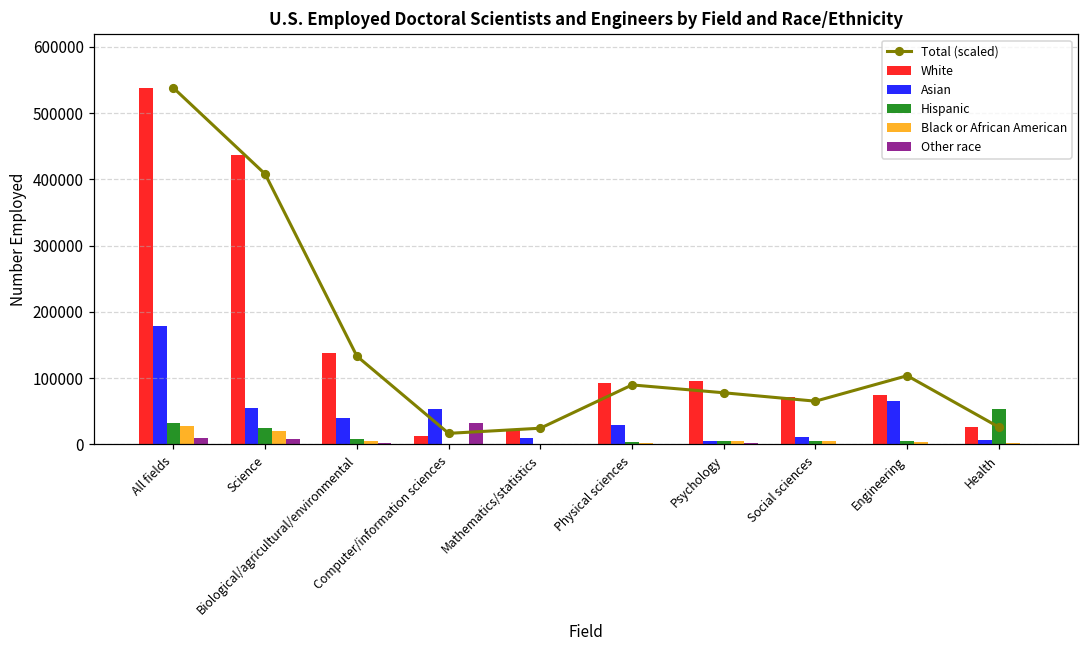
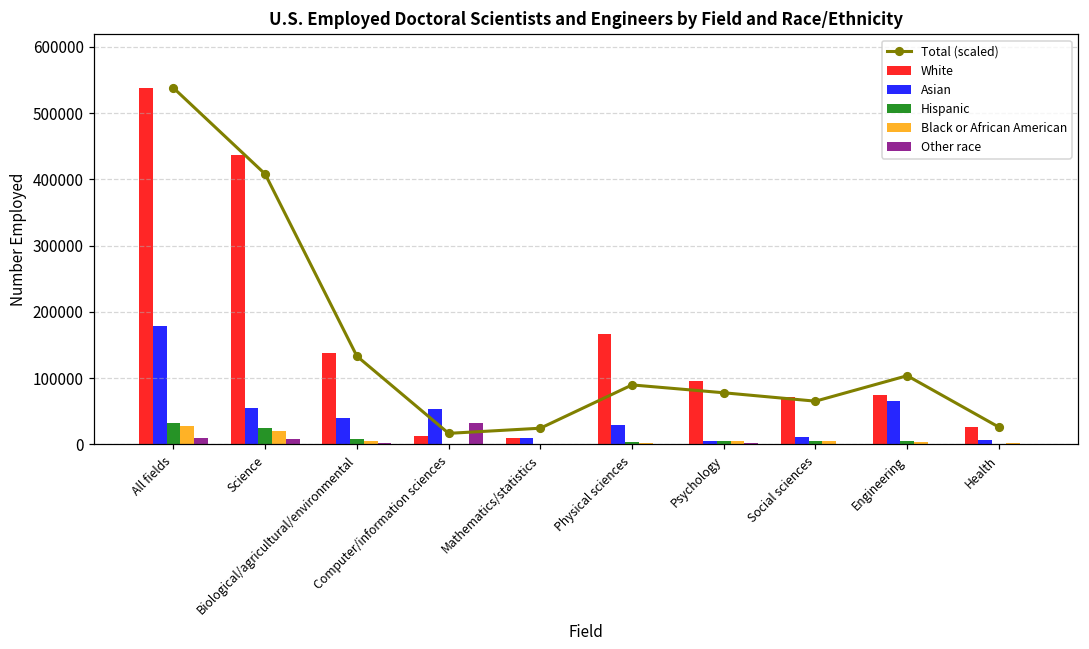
  {
    "White": {
      "All fields": 540000,
      "Science": 440000,
      "Biological/agricultural/environmental": 140000,
      "Computer/information sciences": 10000,
-     "Mathematics/statistics": 20000,
-     "Physical sciences": 90000,
+     "Mathematics/statistics": 10000,
+     "Physical sciences": 170000,
      "Psychology": 100000,
      "Social sciences": 70000,
      "Engineering": 80000,
      "Health": 30000
    },
    "Total (scaled)": {
      "All fields": 540000,
      "Science": 410000,
      "Biological/agricultural/environmental": 130000,
      "Computer/information sciences": 20000,
      "Mathematics/statistics": 20000,
      "Physical sciences": 90000,
      "Psychology": 80000,
      "Social sciences": 70000,
      "Engineering": 100000,
      "Health": 30000
    },
    "Asian": {
      "All fields": 180000,
      "Science": 50000,
      "Biological/agricultural/environmental": 40000,
      "Computer/information sciences": 50000,
      "Mathematics/statistics": 10000,
      "Physical sciences": 30000,
      "Psychology": 10000,
      "Social sciences": 10000,
      "Engineering": 70000,
      "Health": 10000
    },
    "Hispanic": {
      "All fields": 30000,
      "Science": 30000,
      "Biological/agricultural/environmental": 10000,
      "Physical sciences": 0,
      "Psychology": 10000,
      "Social sciences": 10000,
      "Engineering": 10000,
-     "Health": 50000
+     "Health": 0
    },
    "Black or African American": {
      "All fields": 30000,
      "Science": 20000,
      "Biological/agricultural/environmental": 10000,
      "Psychology": 10000,
      "Social sciences": 10000
    },
    "Other race": {
      "All fields": 10000,
      "Science": 10000,
      "Computer/information sciences": 30000
    }
  }
